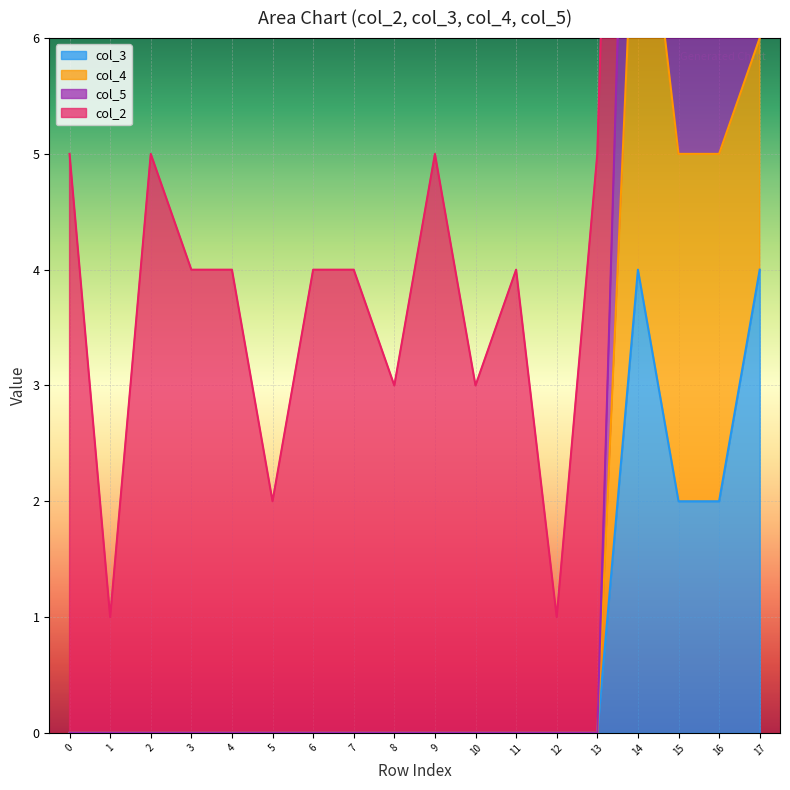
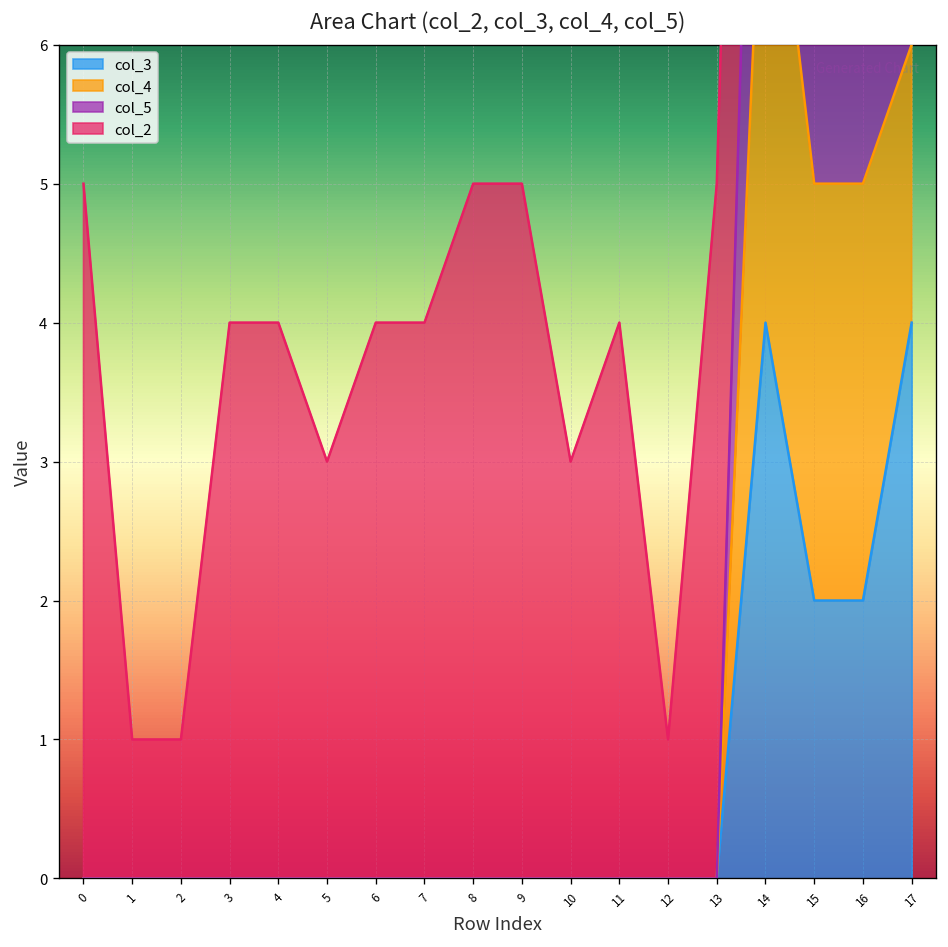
  {
    "col_3": {
      "14": 4,
      "15": 2,
      "16": 2,
      "17": 4
    },
    "col_4": {
      "15": 3,
      "16": 3,
      "17": 2
    },
    "col_2": {
      "0": 5,
      "1": 1,
-     "2": 5,
+     "2": 1,
      "3": 4,
      "4": 4,
-     "5": 2,
+     "5": 3,
      "6": 4,
      "7": 4,
-     "8": 3,
+     "8": 5,
      "9": 5,
      "10": 3,
      "11": 4,
      "12": 1,
      "13": 5
    }
  }
